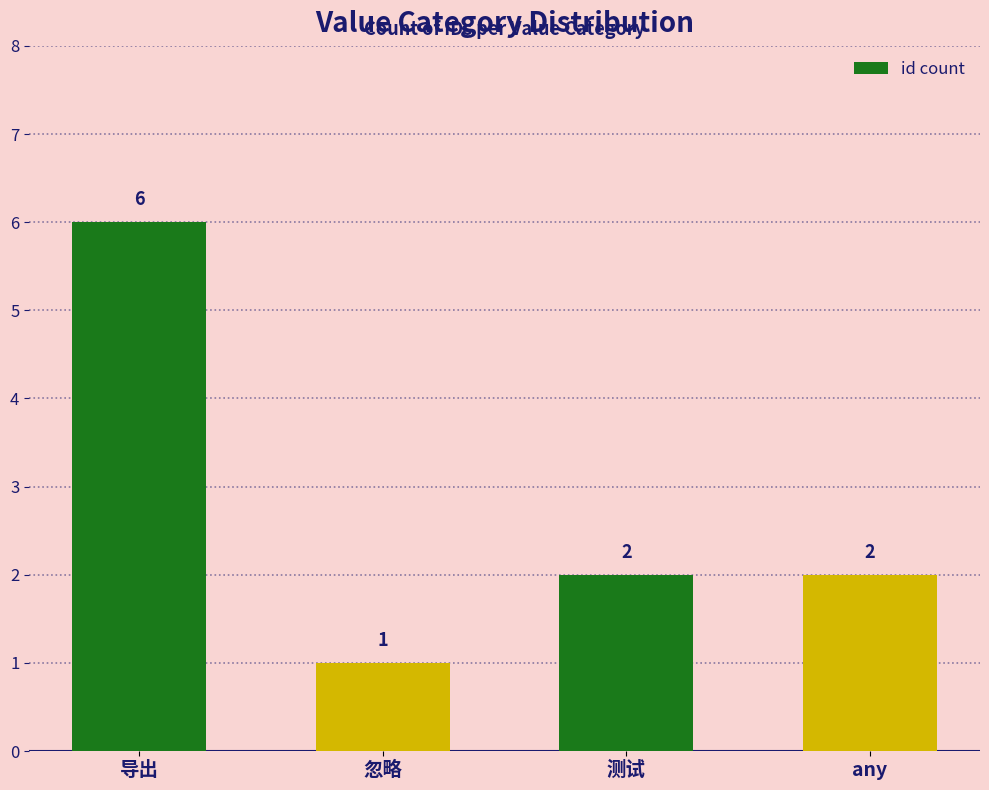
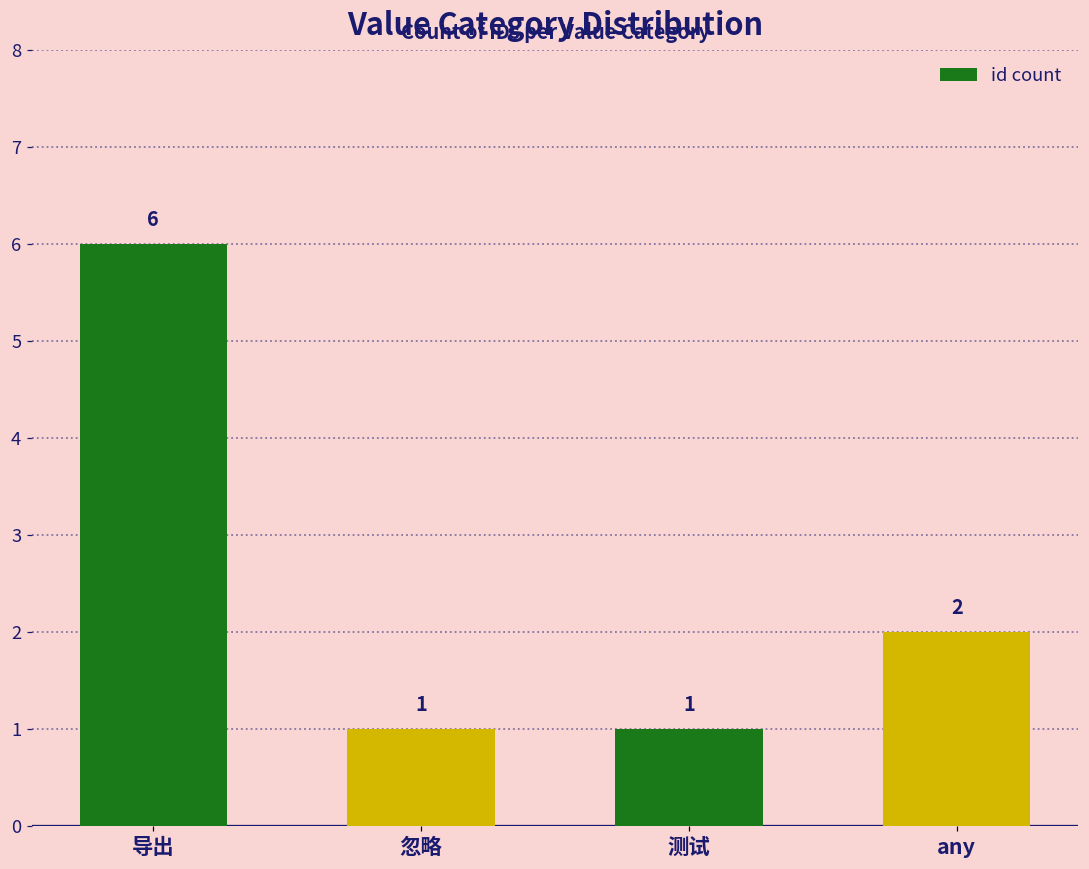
  {
    "导出": 6,
    "忽略": 1,
-   "测试": 2,
+   "测试": 1,
    "any": 2
  }
